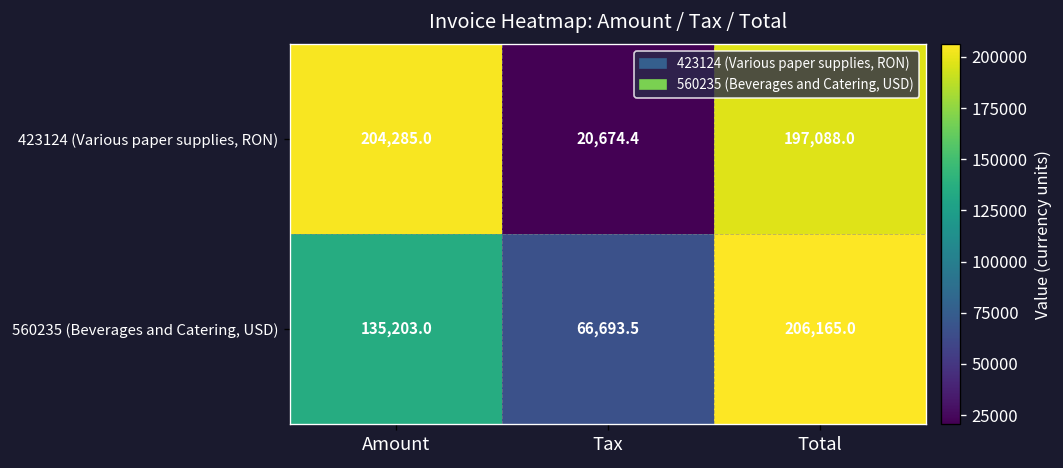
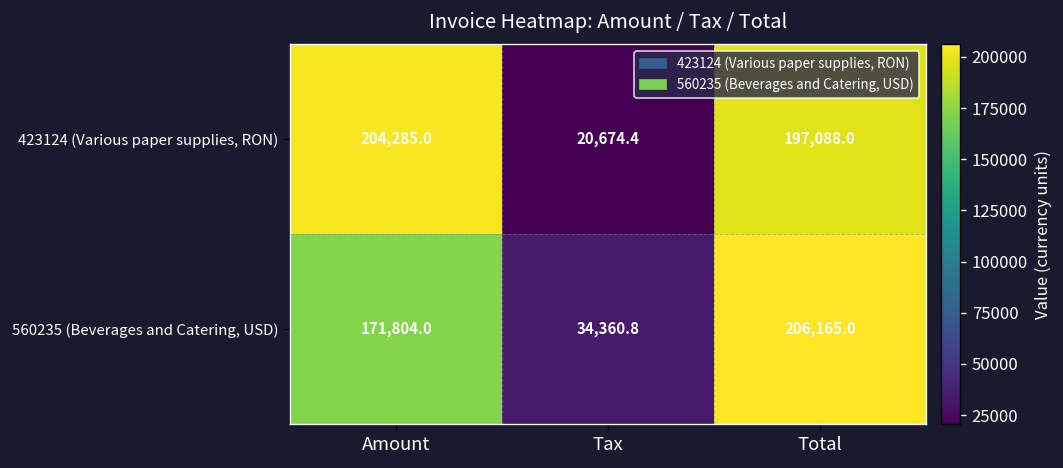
  {
    "423124 (Various paper supplies, RON)": {
      "Amount": "204,285.0",
      "Tax": "20,674.4",
      "Total": "197,088.0"
    },
    "560235 (Beverages and Catering, USD)": {
-     "Amount": "135,203.0",
-     "Tax": "66,693.5",
+     "Amount": "171,804.0",
+     "Tax": "34,360.8",
      "Total": "206,165.0"
    }
  }
